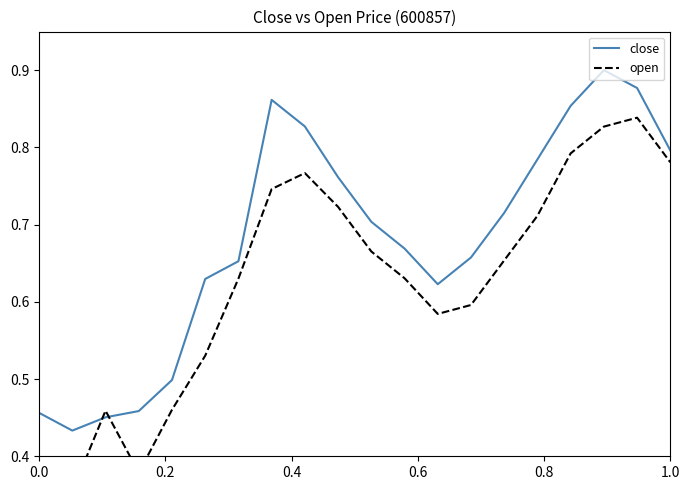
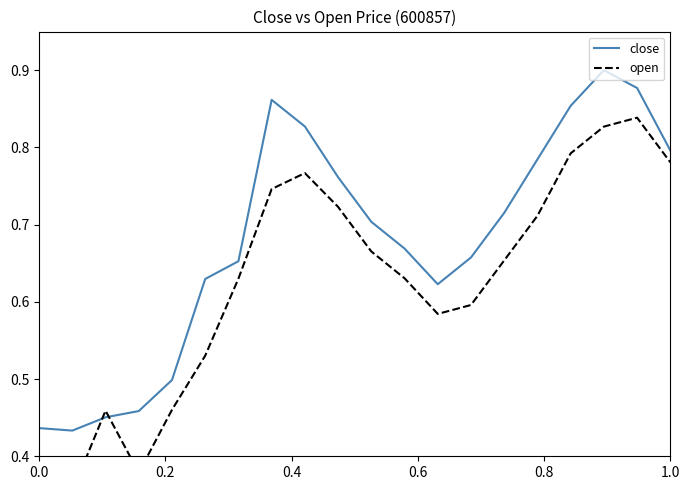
  {
    "close": {
-     "0.0": 0.46,
+     "0.0": 0.44,
      "1.0": 0.80
    },
    "open": {
      "1.0": 0.78
    }
  }
